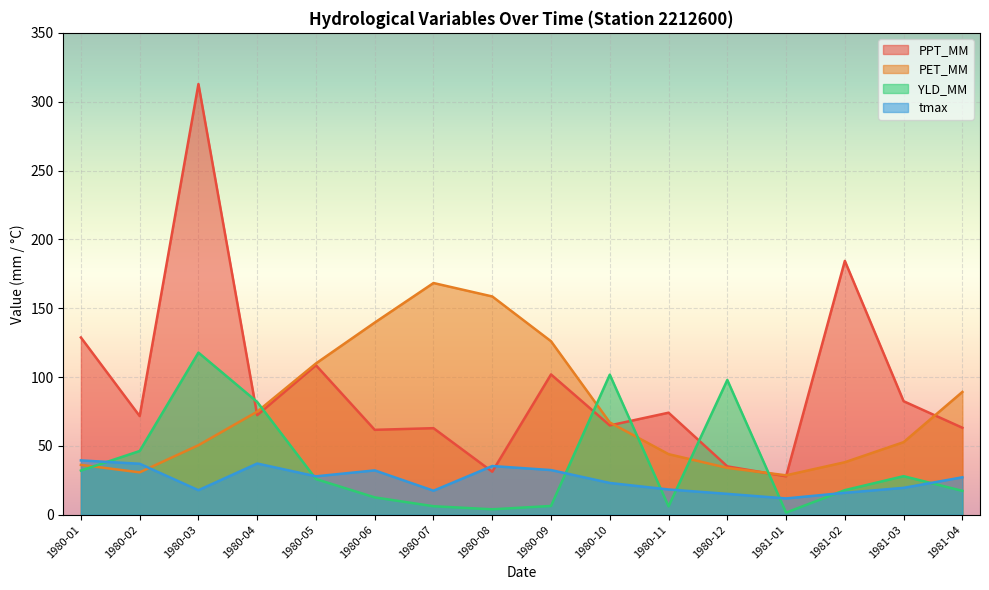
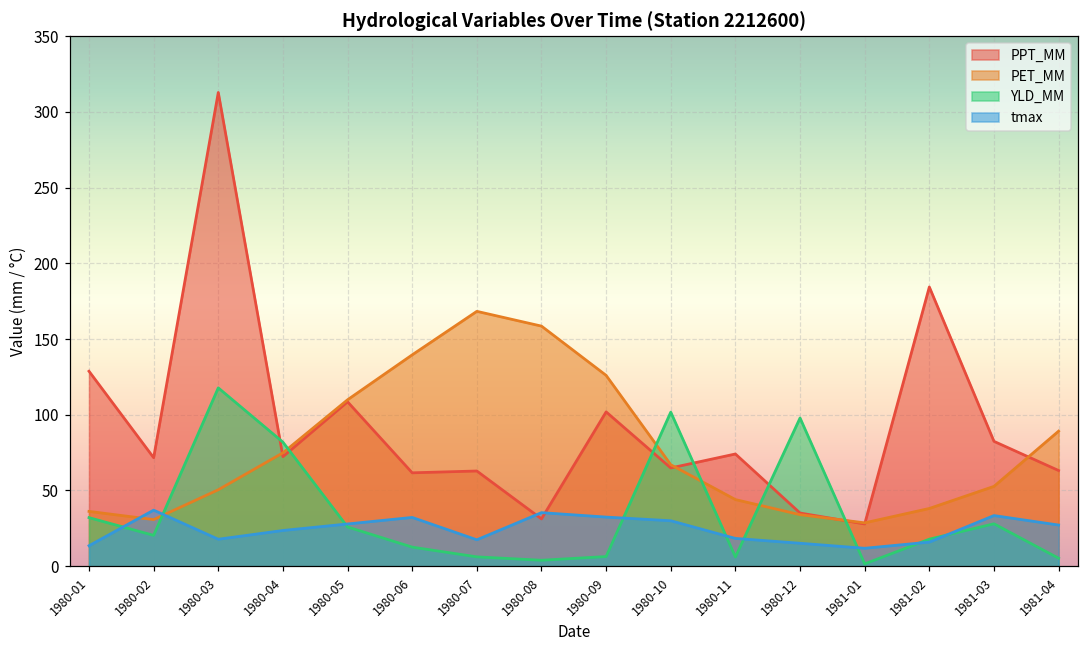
  {
    "YLD_MM": {
      "1980-01": 32,
-     "1980-02": 46,
+     "1980-02": 20,
      "1980-03": 118,
      "1980-04": 82,
      "1980-05": 26,
      "1980-06": 13,
      "1980-07": 6,
      "1980-08": 4,
      "1980-09": 6,
      "1980-10": 102,
      "1980-11": 6,
      "1980-12": 98,
      "1981-01": 2,
      "1981-02": 18,
      "1981-03": 28,
-     "1981-04": 17
+     "1981-04": 5
    },
    "tmax": {
-     "1980-01": 39,
+     "1980-01": 14,
      "1980-02": 37,
      "1980-03": 18,
-     "1980-04": 37,
+     "1980-04": 24,
      "1980-05": 28,
      "1980-06": 32,
      "1980-07": 17,
      "1980-08": 35,
      "1980-09": 32,
-     "1980-10": 23,
+     "1980-10": 30,
      "1980-11": 18,
      "1980-12": 15,
      "1981-01": 12,
      "1981-02": 16,
-     "1981-03": 20,
+     "1981-03": 33,
      "1981-04": 27
    }
  }
